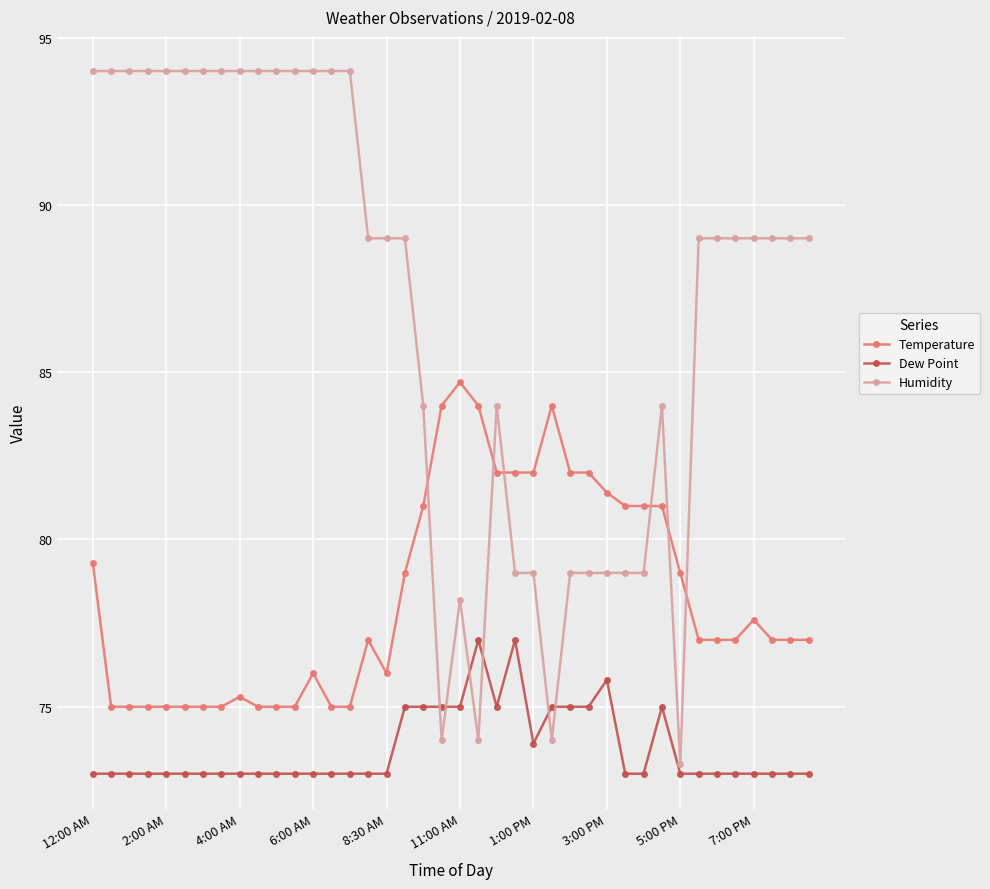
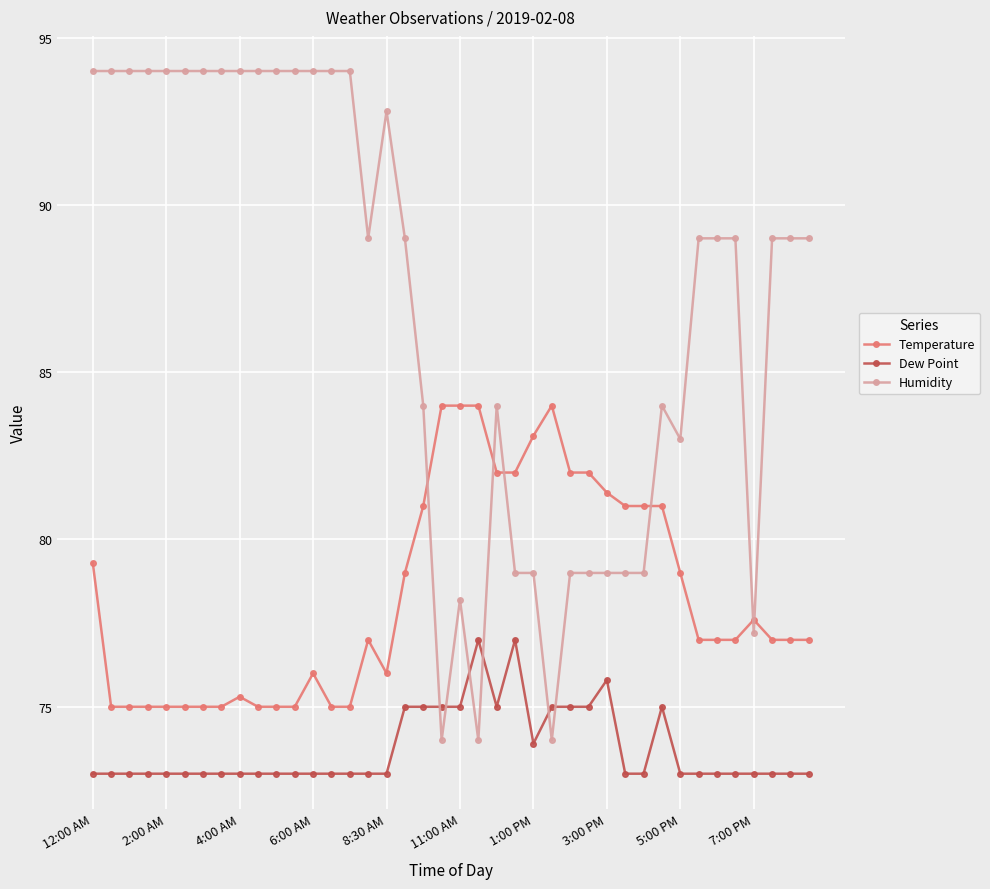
  {
    "Temperature": {
      "12:00 AM": 79.3,
      "2:00 AM": 75.0,
      "4:00 AM": 75.3,
      "6:00 AM": 76.0,
      "8:30 AM": 76.0,
-     "11:00 AM": 84.7,
-     "1:00 PM": 82.0,
+     "11:00 AM": 84.0,
+     "1:00 PM": 83.1,
      "3:00 PM": 81.4,
      "5:00 PM": 79.0,
      "7:00 PM": 77.6
    },
    "Dew Point": {
      "12:00 AM": 73.0,
      "2:00 AM": 73.0,
      "4:00 AM": 73.0,
      "6:00 AM": 73.0,
      "8:30 AM": 73.0,
      "11:00 AM": 75.0,
      "1:00 PM": 73.9,
      "3:00 PM": 75.8,
      "5:00 PM": 73.0,
      "7:00 PM": 73.0
    },
    "Humidity": {
      "12:00 AM": 94.0,
      "2:00 AM": 94.0,
      "4:00 AM": 94.0,
      "6:00 AM": 94.0,
-     "8:30 AM": 89.0,
+     "8:30 AM": 92.8,
      "11:00 AM": 78.2,
      "1:00 PM": 79.0,
      "3:00 PM": 79.0,
-     "5:00 PM": 73.3,
-     "7:00 PM": 89.0
+     "5:00 PM": 83.0,
+     "7:00 PM": 77.2
    }
  }
